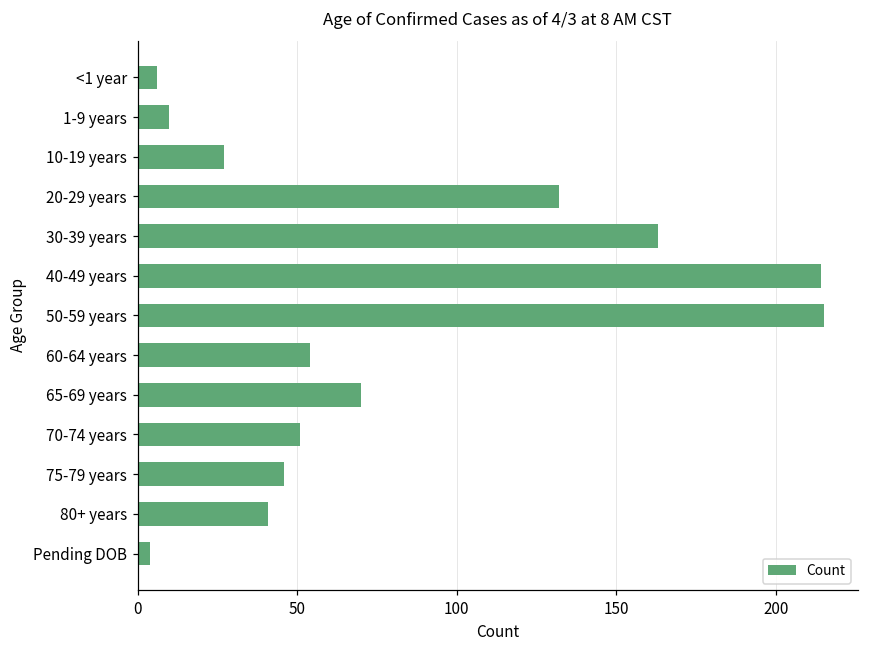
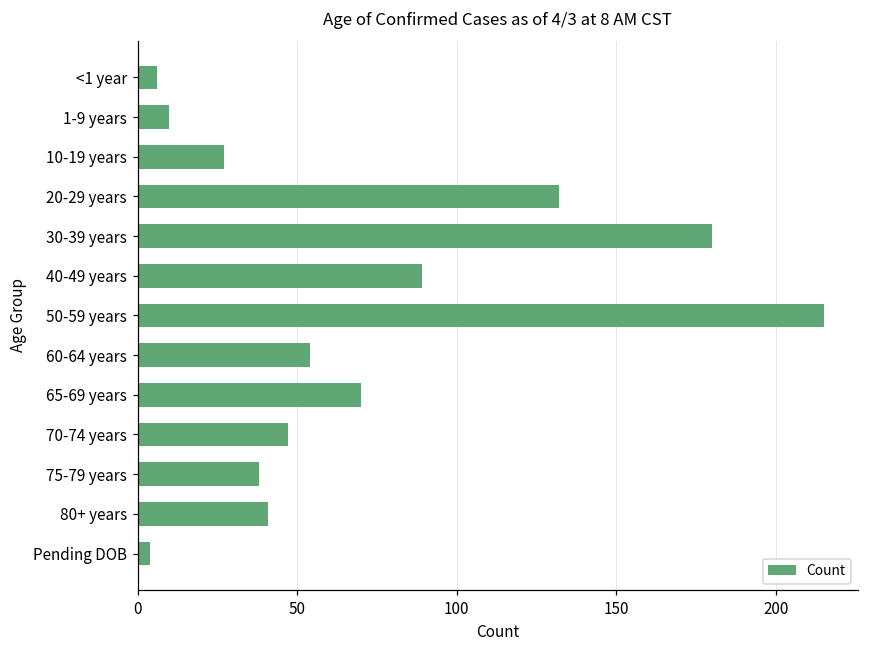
  {
    "<1 year": 6,
    "1-9 years": 10,
    "10-19 years": 27,
    "20-29 years": 132,
-   "30-39 years": 163,
-   "40-49 years": 214,
+   "30-39 years": 180,
+   "40-49 years": 89,
    "50-59 years": 215,
    "60-64 years": 54,
    "65-69 years": 70,
-   "70-74 years": 51,
-   "75-79 years": 46,
+   "70-74 years": 47,
+   "75-79 years": 38,
    "80+ years": 41,
    "Pending DOB": 4
  }
